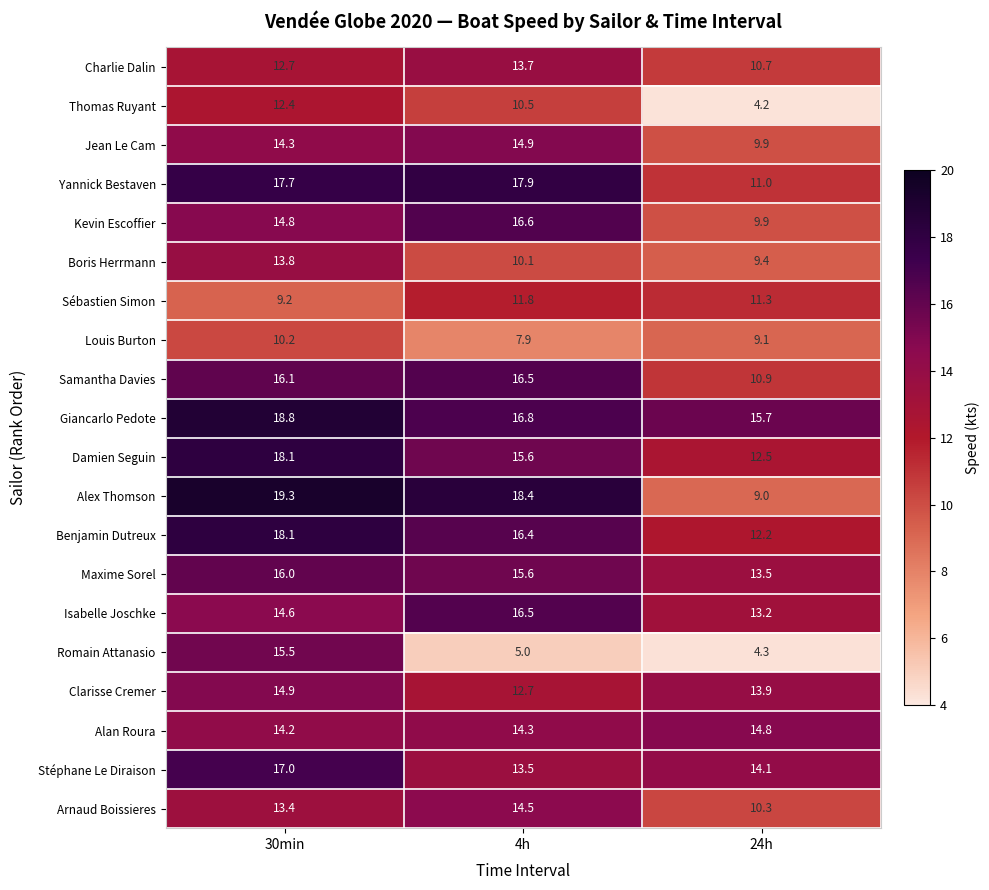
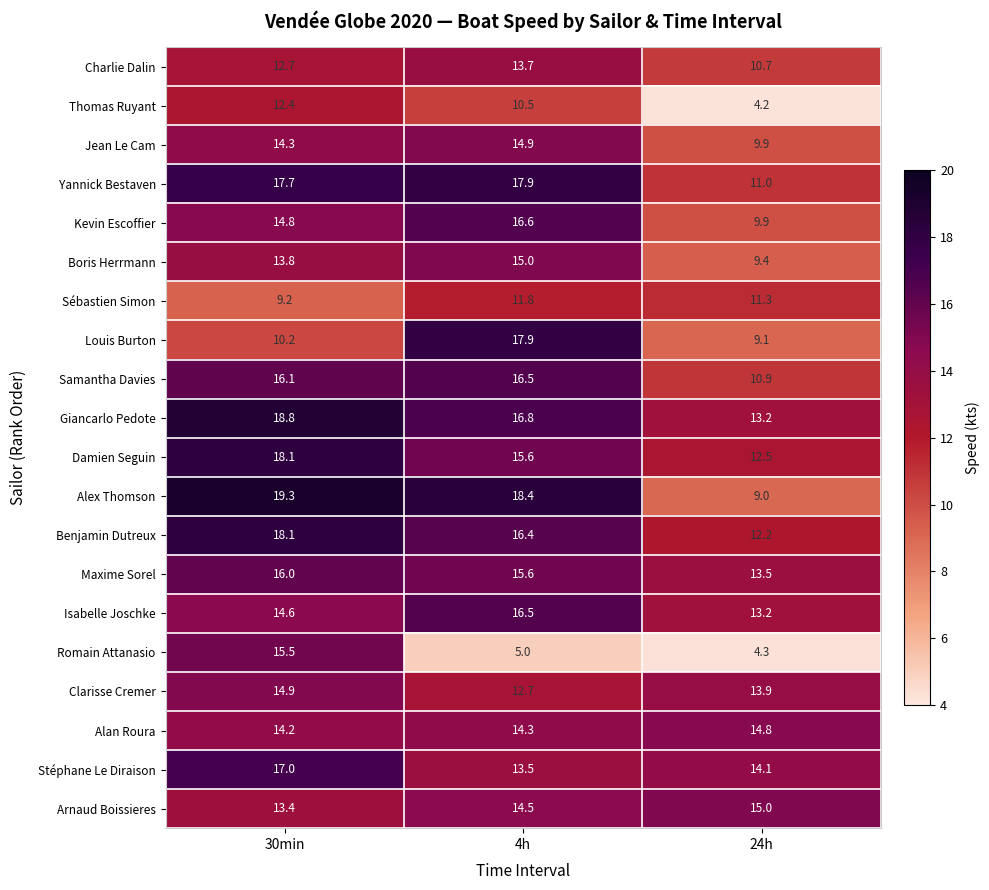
  {
    "Charlie Dalin": {
      "30min": 12.7,
      "4h": 13.7,
      "24h": 10.7
    },
    "Thomas Ruyant": {
      "30min": 12.4,
      "4h": 10.5,
      "24h": 4.2
    },
    "Jean Le Cam": {
      "30min": 14.3,
      "4h": 14.9,
      "24h": 9.9
    },
    "Yannick Bestaven": {
      "30min": 17.7,
      "4h": 17.9,
      "24h": 11.0
    },
    "Kevin Escoffier": {
      "30min": 14.8,
      "4h": 16.6,
      "24h": 9.9
    },
    "Boris Herrmann": {
      "30min": 13.8,
-     "4h": 10.1,
+     "4h": 15.0,
      "24h": 9.4
    },
    "Sébastien Simon": {
      "30min": 9.2,
      "4h": 11.8,
      "24h": 11.3
    },
    "Louis Burton": {
      "30min": 10.2,
-     "4h": 7.9,
+     "4h": 17.9,
      "24h": 9.1
    },
    "Samantha Davies": {
      "30min": 16.1,
      "4h": 16.5,
      "24h": 10.9
    },
    "Giancarlo Pedote": {
      "30min": 18.8,
      "4h": 16.8,
-     "24h": 15.7
+     "24h": 13.2
    },
    "Damien Seguin": {
      "30min": 18.1,
      "4h": 15.6,
      "24h": 12.5
    },
    "Alex Thomson": {
      "30min": 19.3,
      "4h": 18.4,
      "24h": 9.0
    },
    "Benjamin Dutreux": {
      "30min": 18.1,
      "4h": 16.4,
      "24h": 12.2
    },
    "Maxime Sorel": {
      "30min": 16.0,
      "4h": 15.6,
      "24h": 13.5
    },
    "Isabelle Joschke": {
      "30min": 14.6,
      "4h": 16.5,
      "24h": 13.2
    },
    "Romain Attanasio": {
      "30min": 15.5,
      "4h": 5.0,
      "24h": 4.3
    },
    "Clarisse Cremer": {
      "30min": 14.9,
      "4h": 12.7,
      "24h": 13.9
    },
    "Alan Roura": {
      "30min": 14.2,
      "4h": 14.3,
      "24h": 14.8
    },
    "Stéphane Le Diraison": {
      "30min": 17.0,
      "4h": 13.5,
      "24h": 14.1
    },
    "Arnaud Boissieres": {
      "30min": 13.4,
      "4h": 14.5,
-     "24h": 10.3
+     "24h": 15.0
    }
  }
